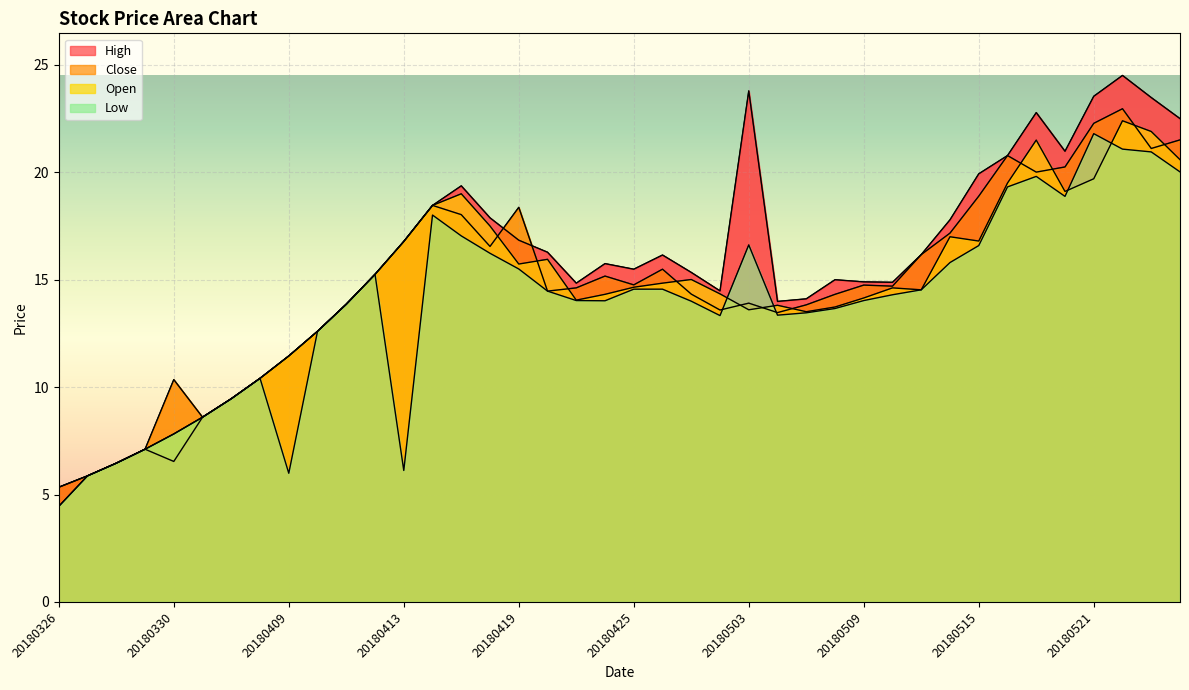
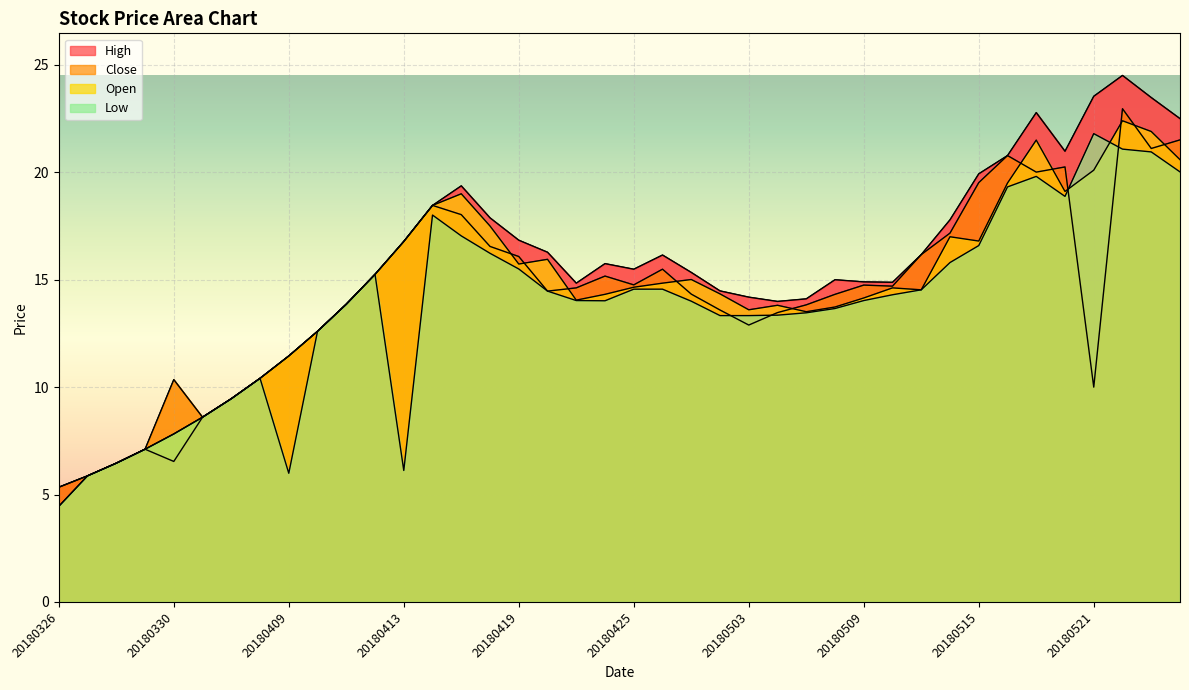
  {
    "High": {
      "20180330": 6.5,
      "20180419": 16.8,
      "20180425": 15.5,
-     "20180503": 23.8,
+     "20180503": 14.2,
      "20180509": 14.9,
      "20180515": 19.9,
      "20180521": 23.5
    },
    "Close": {
      "20180330": 10.4,
-     "20180419": 18.4,
-     "20180503": 13.9,
+     "20180419": 16.1,
+     "20180503": 12.9,
      "20180509": 14.8,
-     "20180515": 18.9,
-     "20180521": 22.3
+     "20180515": 19.5,
+     "20180521": 10.0
    },
    "Open": {
      "20180419": 15.7,
      "20180503": 13.6,
      "20180509": 14.2,
      "20180515": 16.8,
-     "20180521": 19.7
+     "20180521": 20.1
    },
    "Low": {
      "20180409": 6.0,
      "20180413": 6.1,
      "20180419": 15.5,
-     "20180503": 16.6,
+     "20180503": 13.3,
      "20180509": 14.0,
      "20180515": 16.6,
      "20180521": 21.8
    }
  }
